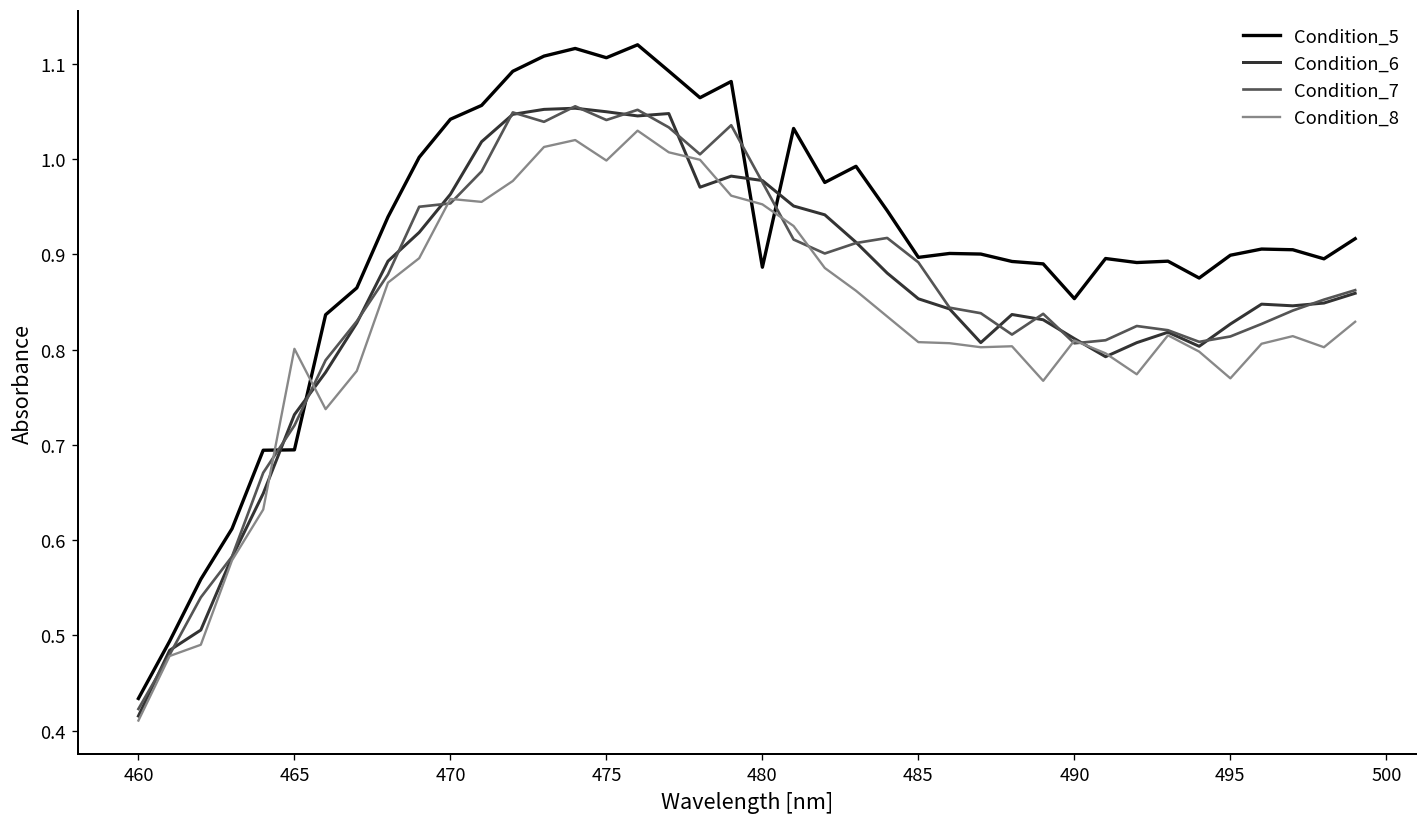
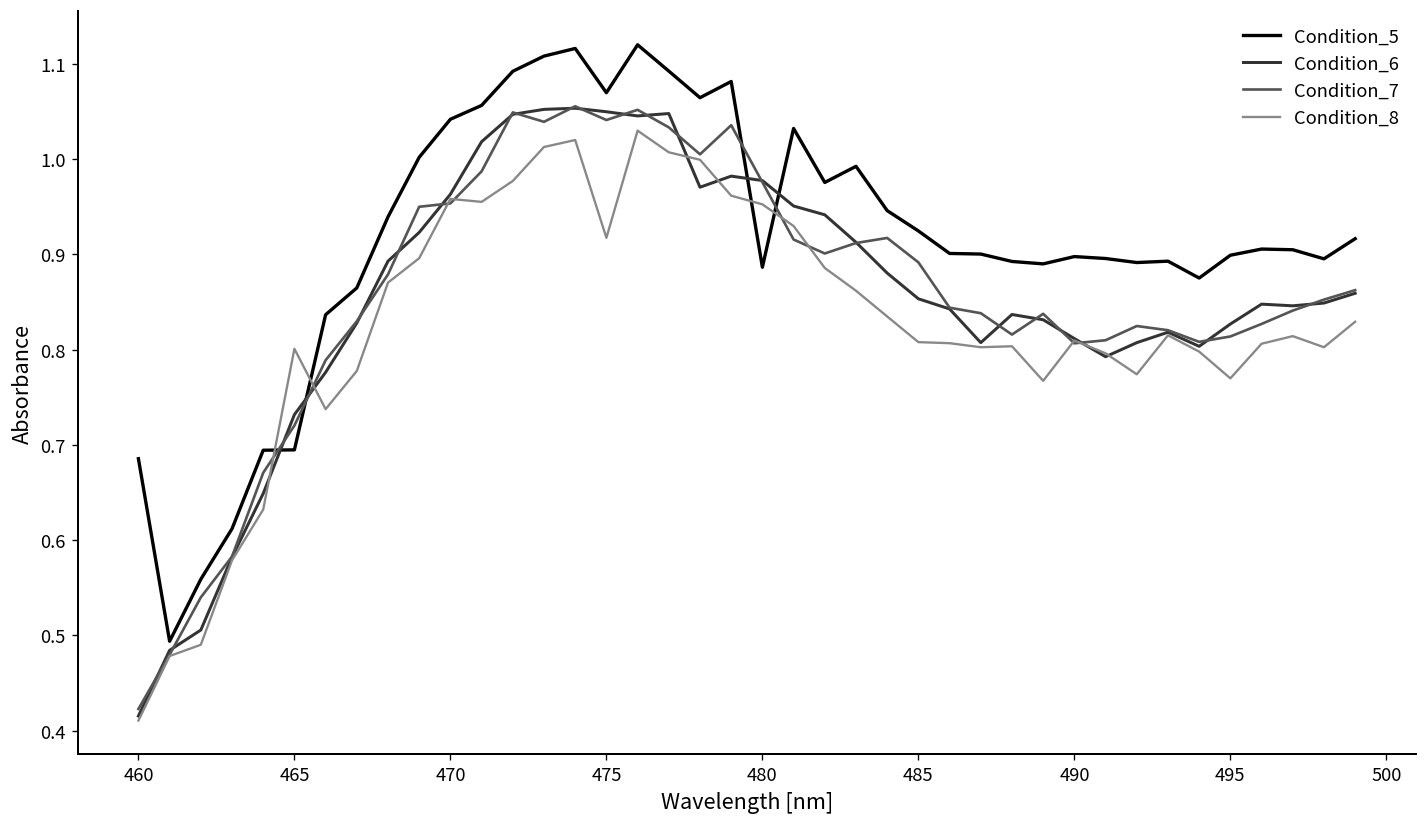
  {
    "Condition_5": {
-     "460": 0.43,
+     "460": 0.69,
      "465": 0.69,
      "470": 1.04,
-     "475": 1.11,
+     "475": 1.07,
      "480": 0.89,
-     "485": 0.90,
-     "490": 0.85,
+     "485": 0.92,
+     "490": 0.90,
      "495": 0.90
    },
    "Condition_8": {
      "460": 0.41,
      "465": 0.80,
      "470": 0.96,
-     "475": 1.00,
+     "475": 0.92,
      "480": 0.95,
      "485": 0.81,
      "495": 0.77
    }
  }
